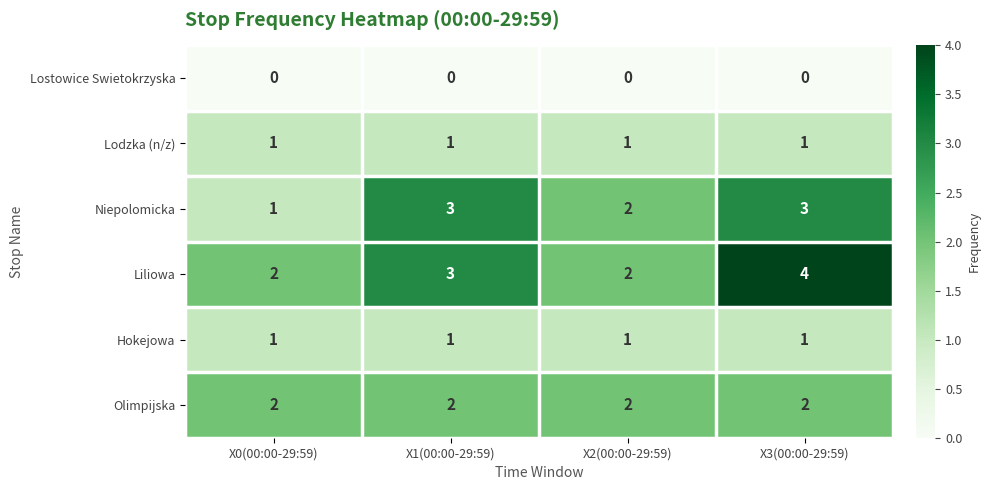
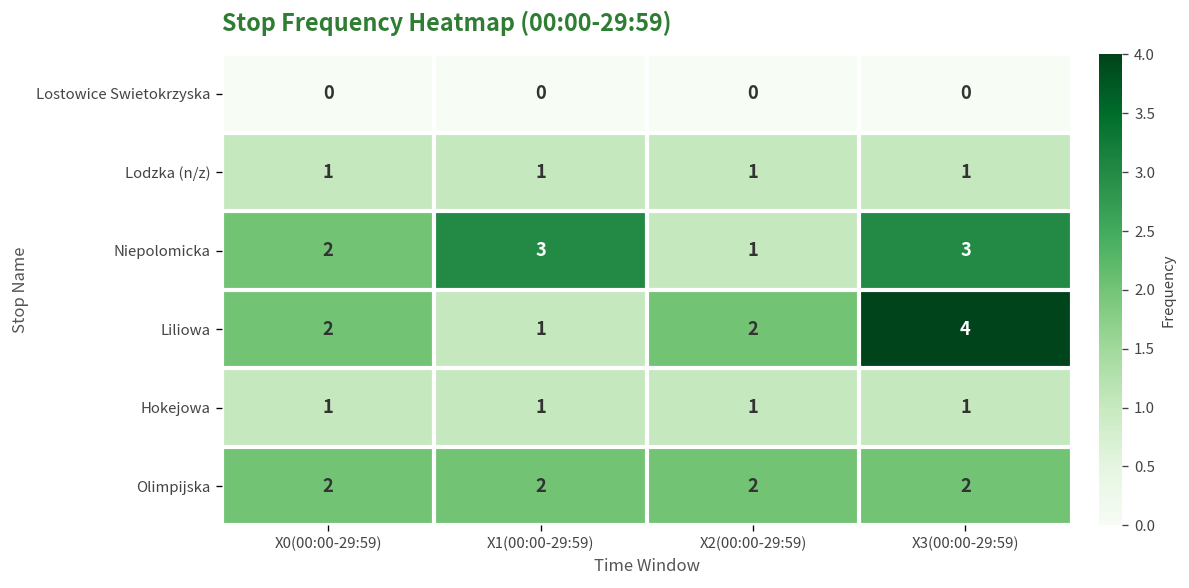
  {
    "Lostowice Swietokrzyska": {
      "X0(00:00-29:59)": 0,
      "X1(00:00-29:59)": 0,
      "X2(00:00-29:59)": 0,
      "X3(00:00-29:59)": 0
    },
    "Lodzka (n/z)": {
      "X0(00:00-29:59)": 1,
      "X1(00:00-29:59)": 1,
      "X2(00:00-29:59)": 1,
      "X3(00:00-29:59)": 1
    },
    "Niepolomicka": {
-     "X0(00:00-29:59)": 1,
+     "X0(00:00-29:59)": 2,
      "X1(00:00-29:59)": 3,
-     "X2(00:00-29:59)": 2,
+     "X2(00:00-29:59)": 1,
      "X3(00:00-29:59)": 3
    },
    "Liliowa": {
      "X0(00:00-29:59)": 2,
-     "X1(00:00-29:59)": 3,
+     "X1(00:00-29:59)": 1,
      "X2(00:00-29:59)": 2,
      "X3(00:00-29:59)": 4
    },
    "Hokejowa": {
      "X0(00:00-29:59)": 1,
      "X1(00:00-29:59)": 1,
      "X2(00:00-29:59)": 1,
      "X3(00:00-29:59)": 1
    },
    "Olimpijska": {
      "X0(00:00-29:59)": 2,
      "X1(00:00-29:59)": 2,
      "X2(00:00-29:59)": 2,
      "X3(00:00-29:59)": 2
    }
  }
